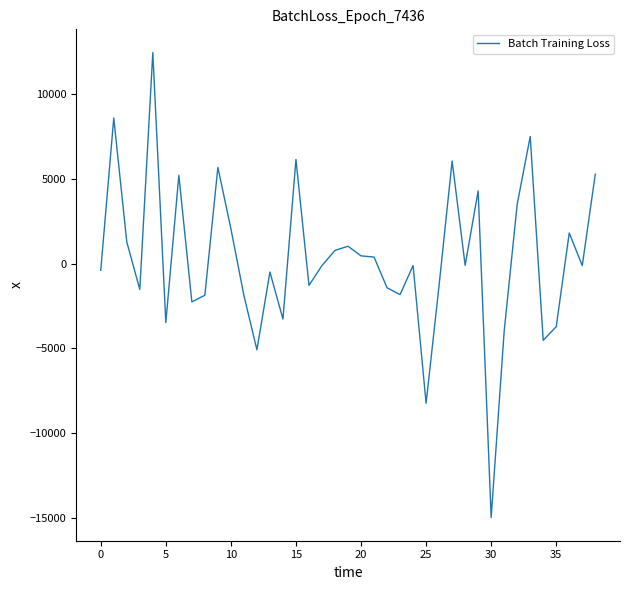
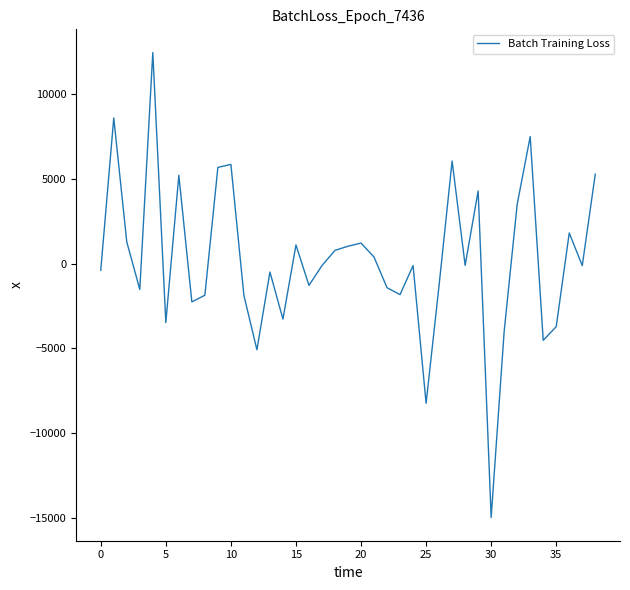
  {
    "0": -400,
    "5": -3500,
-   "10": 2100,
-   "15": 6100,
-   "20": 500,
+   "10": 5800,
+   "15": 1100,
+   "20": 1200,
    "25": -8200,
    "30": -15000,
    "35": -3700
  }
